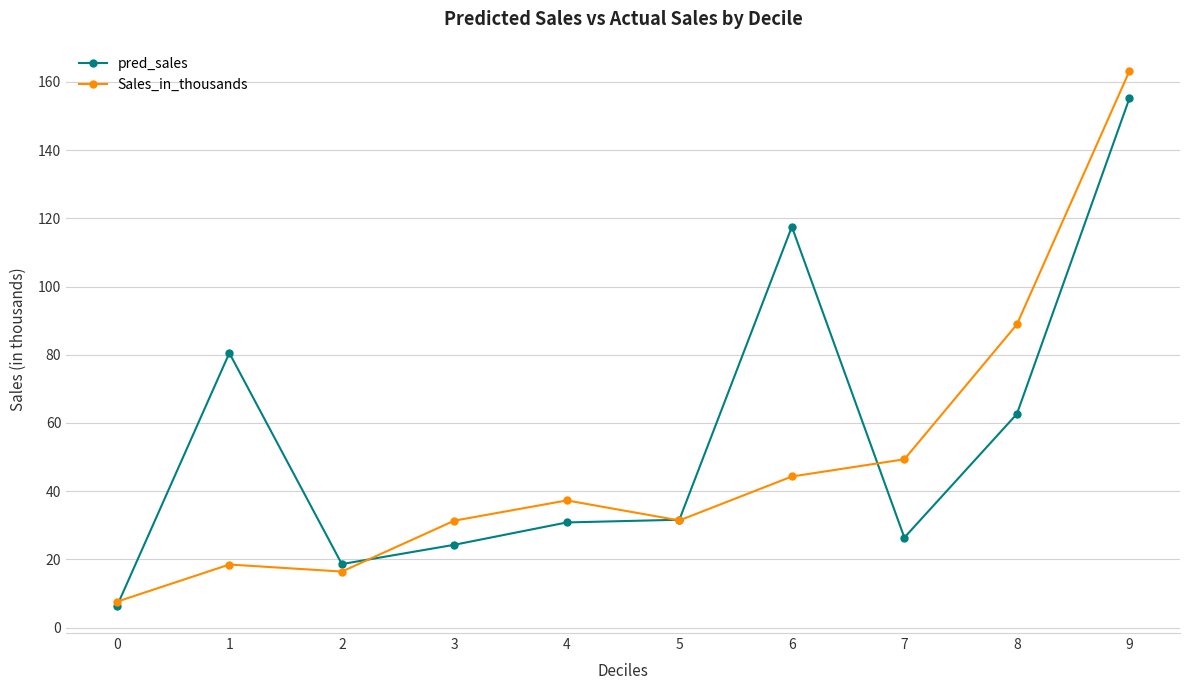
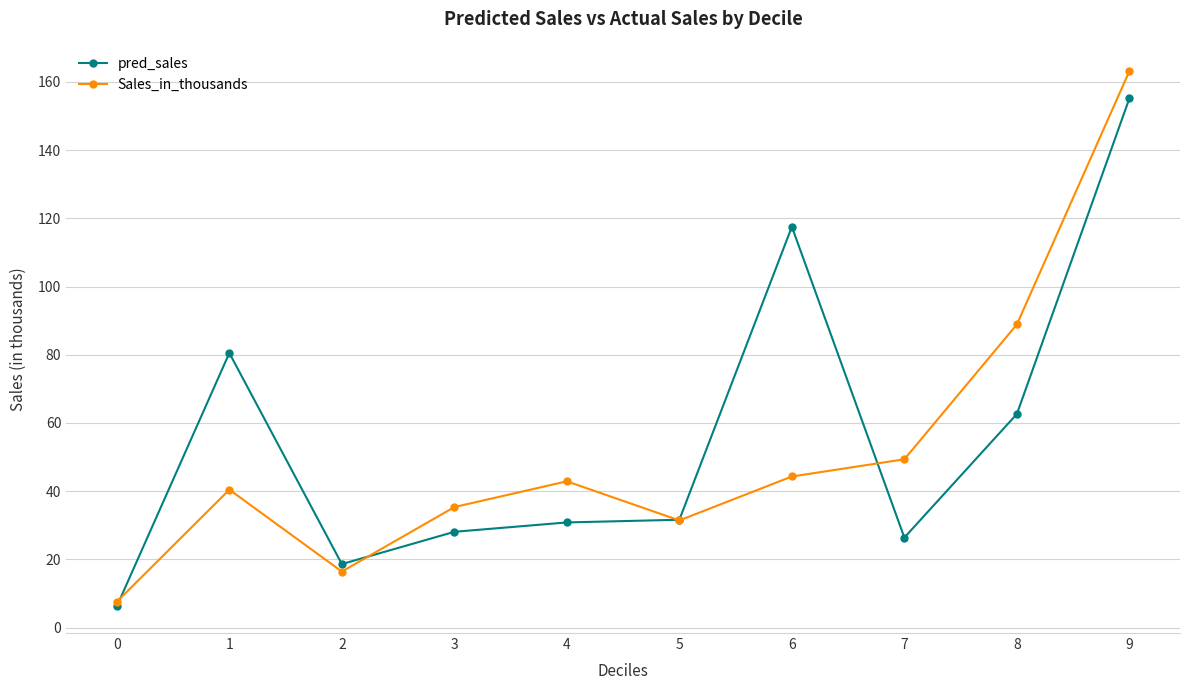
  {
    "pred_sales": {
      "0": 6,
      "1": 80,
      "2": 19,
-     "3": 24,
+     "3": 28,
      "4": 31,
      "6": 118,
      "7": 26,
      "8": 63,
      "9": 155
    },
    "Sales_in_thousands": {
      "0": 8,
-     "1": 18,
+     "1": 40,
      "2": 16,
-     "3": 31,
-     "4": 37,
+     "3": 35,
+     "4": 43,
      "6": 44,
      "7": 49,
      "8": 89,
      "9": 163
    }
  }
